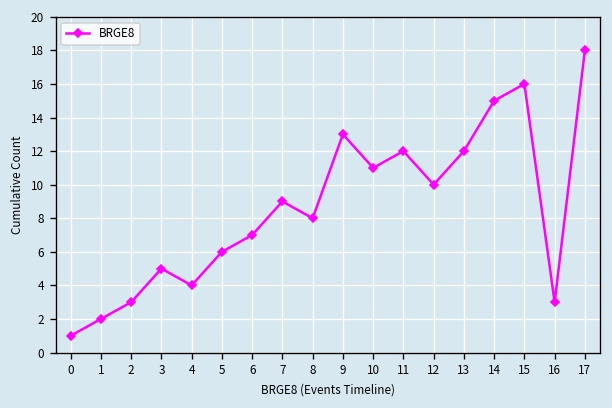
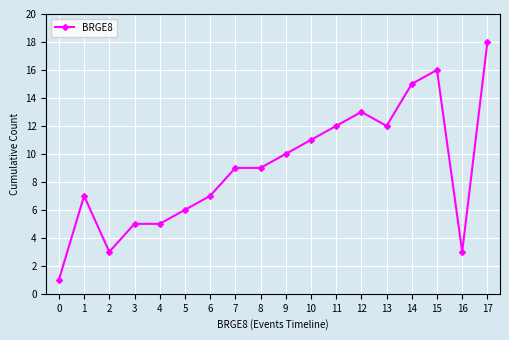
  {
    "0": 1,
-   "1": 2,
+   "1": 7,
    "2": 3,
    "3": 5,
-   "4": 4,
+   "4": 5,
    "5": 6,
    "6": 7,
    "7": 9,
-   "8": 8,
-   "9": 13,
+   "8": 9,
+   "9": 10,
    "10": 11,
    "11": 12,
-   "12": 10,
+   "12": 13,
    "13": 12,
    "14": 15,
    "15": 16,
    "16": 3,
    "17": 18
  }
